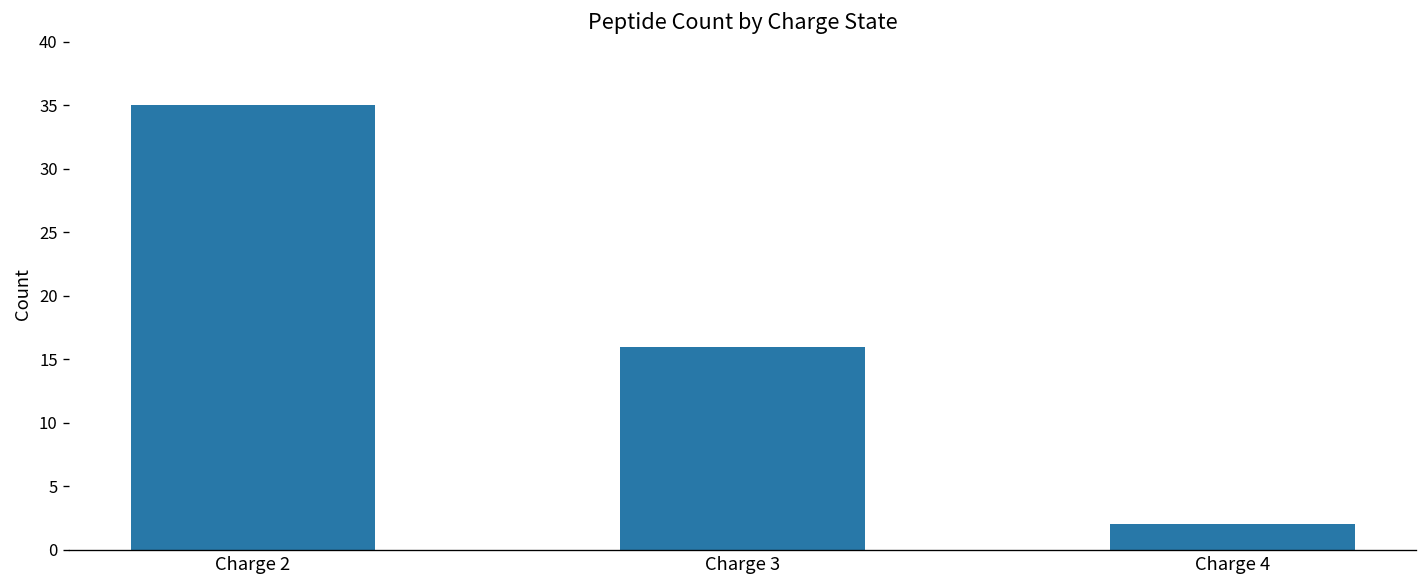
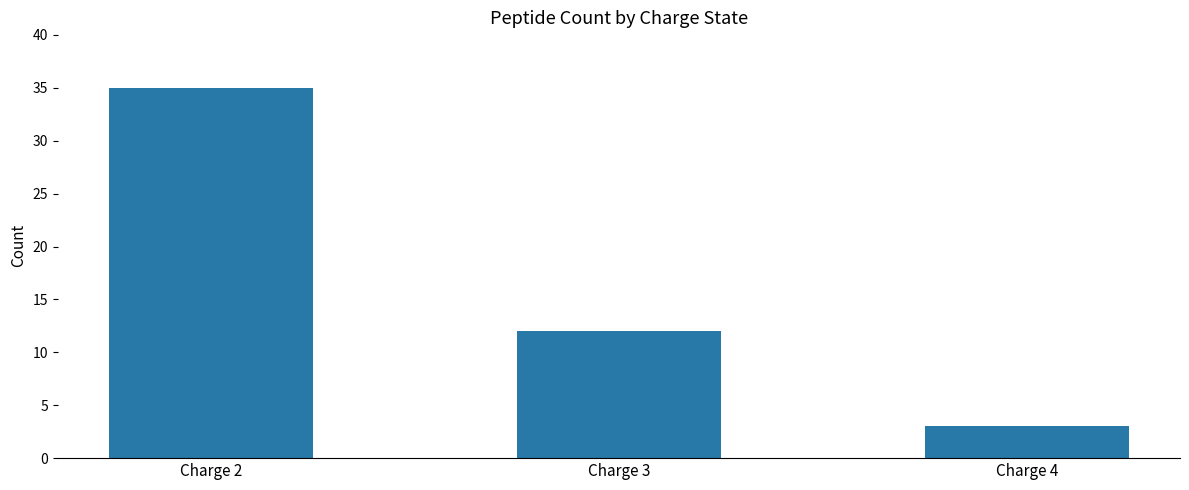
  {
    "Charge 2": 35,
-   "Charge 3": 16,
-   "Charge 4": 2
+   "Charge 3": 12,
+   "Charge 4": 3
  }
